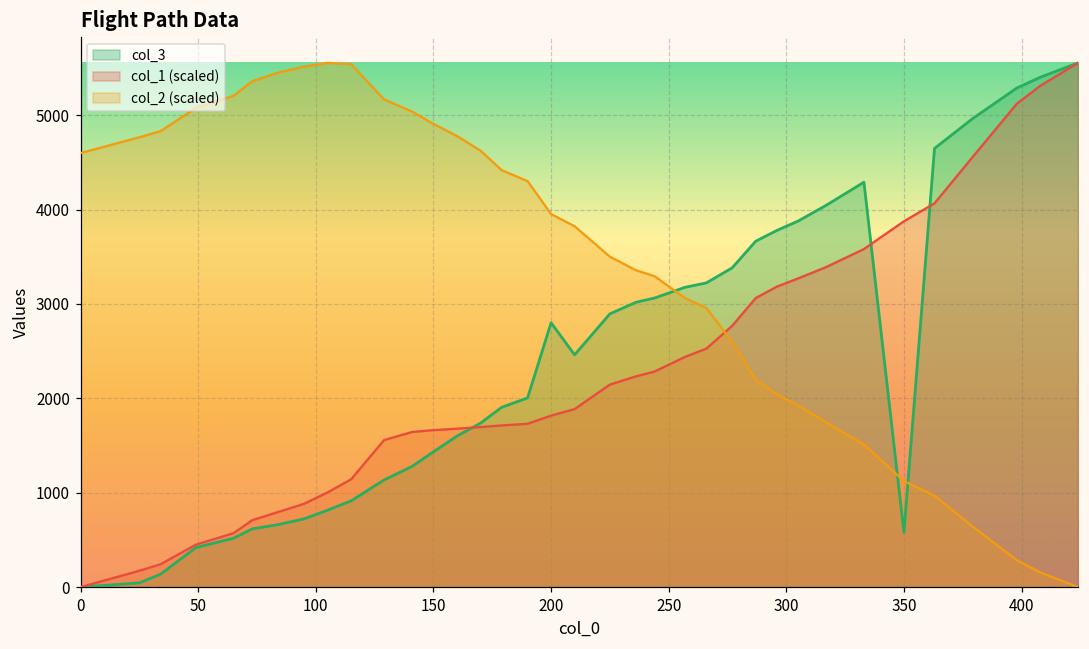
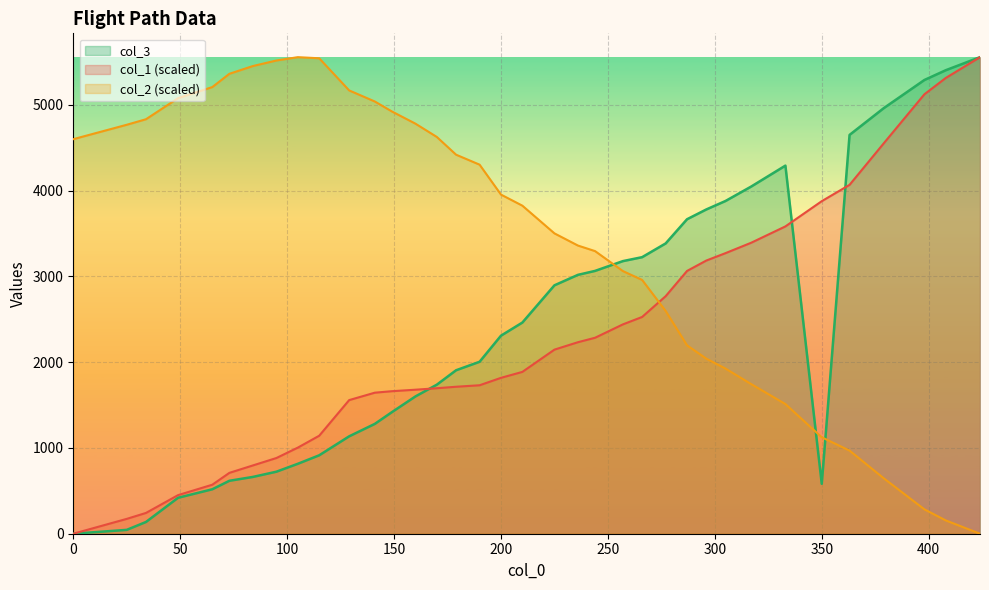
  {
    "col_3": {
-     "200": 2800,
+     "200": 2300,
      "350": 600
    }
  }
